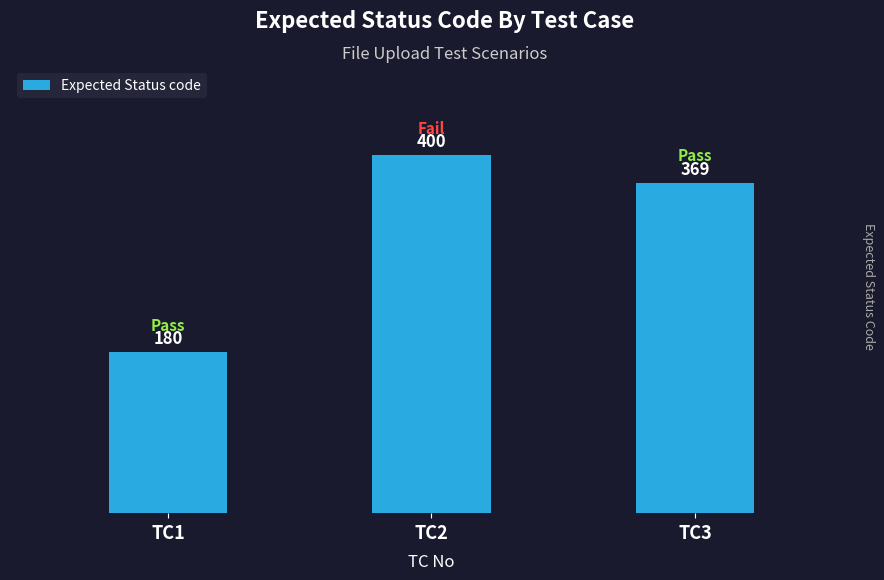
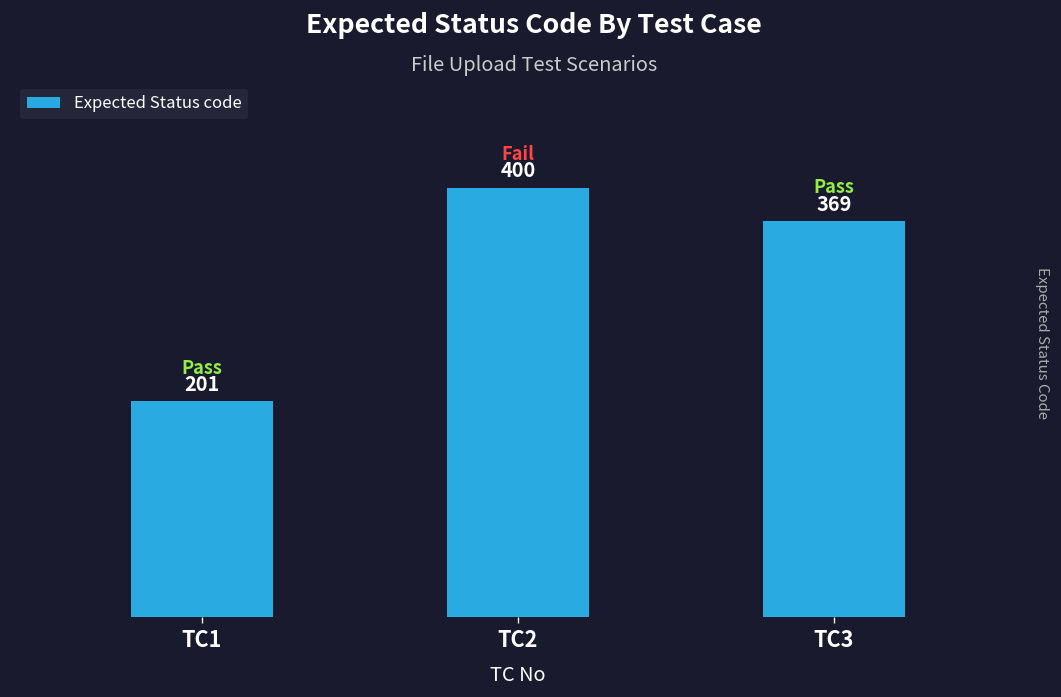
  {
-   "TC1": 180
+   "TC1": 201
  }
